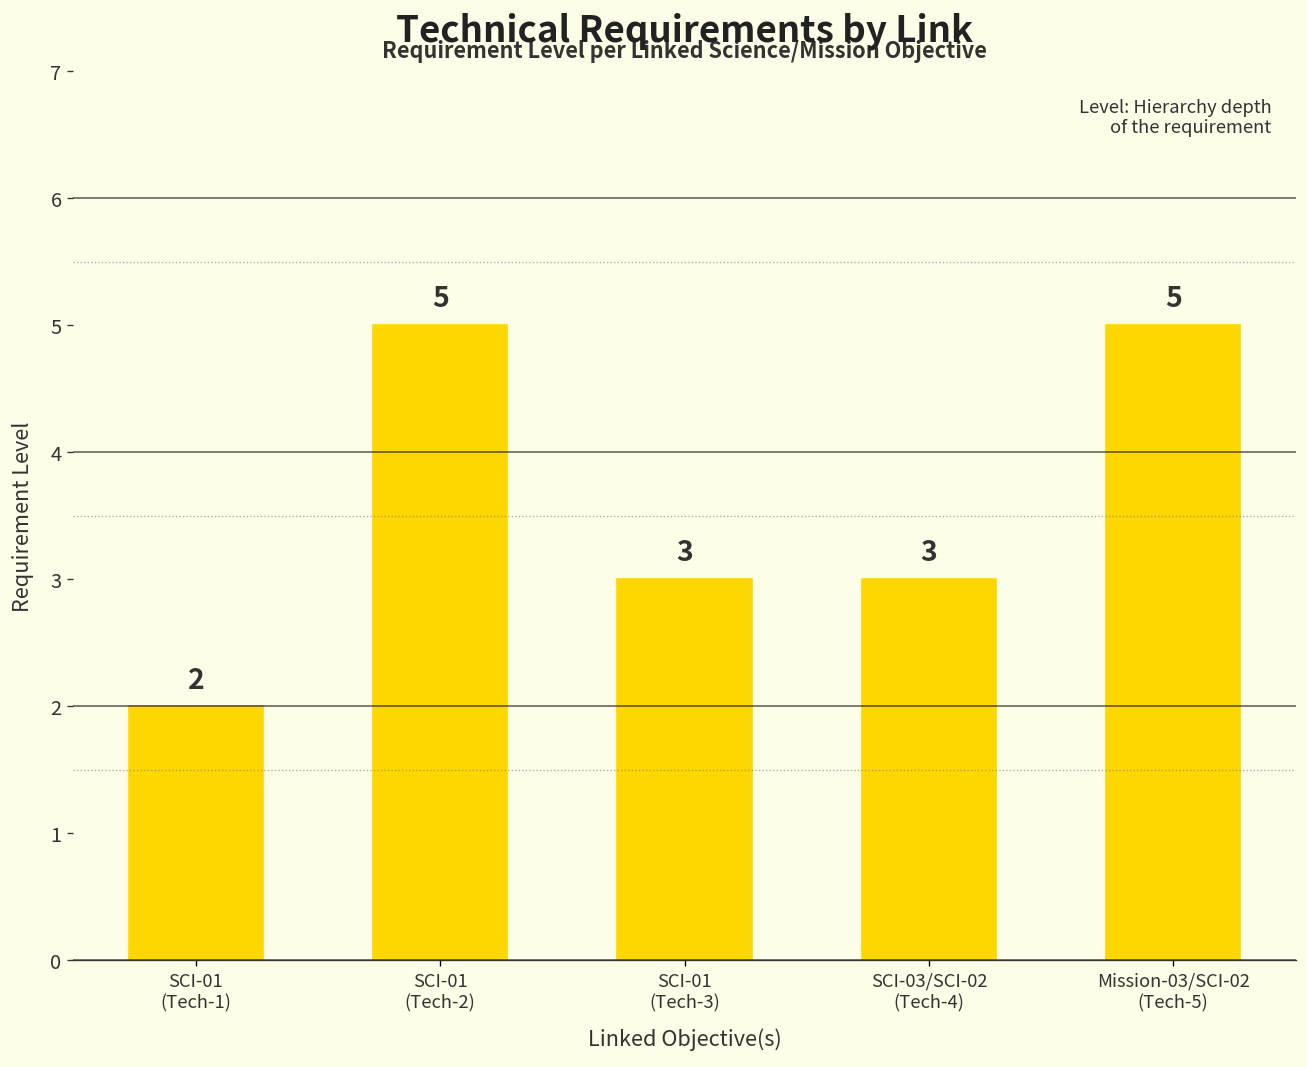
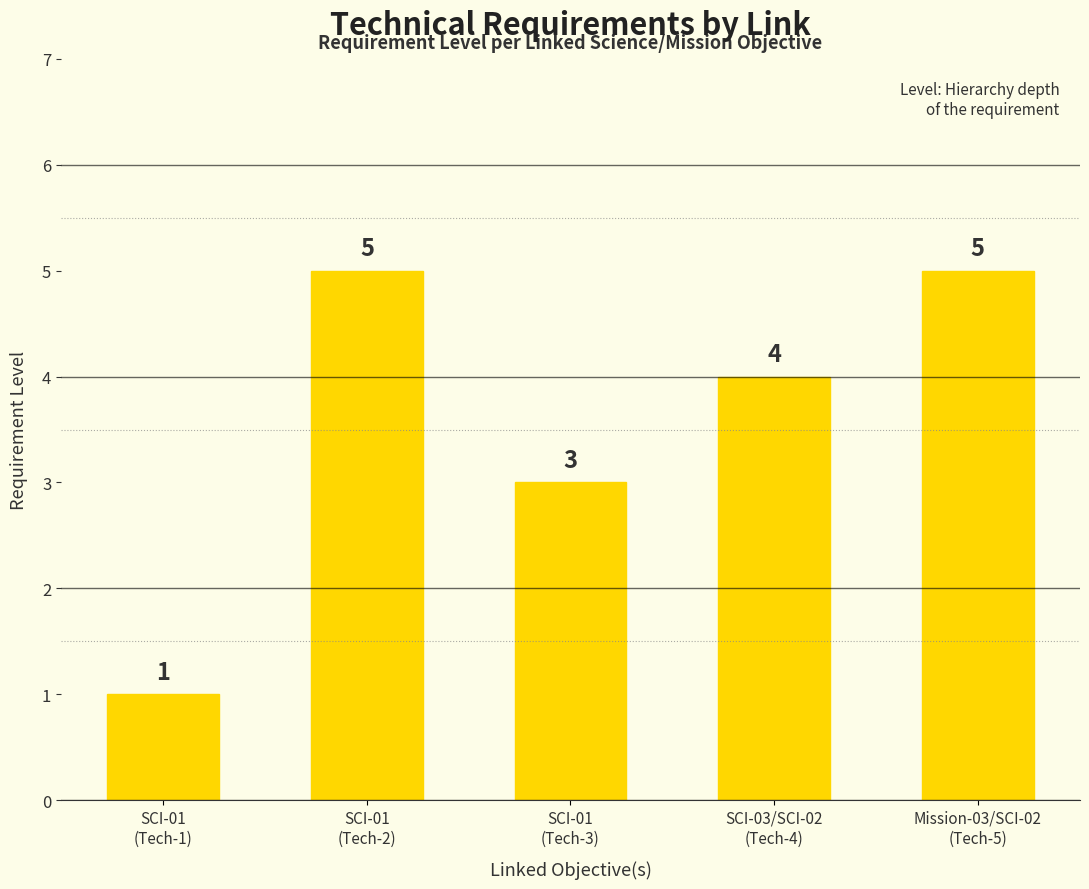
  {
-   "SCI-01 (Tech-1)": 2,
+   "SCI-01 (Tech-1)": 1,
    "SCI-01 (Tech-2)": 5,
    "SCI-01 (Tech-3)": 3,
-   "SCI-03/SCI-02 (Tech-4)": 3,
+   "SCI-03/SCI-02 (Tech-4)": 4,
    "Mission-03/SCI-02 (Tech-5)": 5
  }
